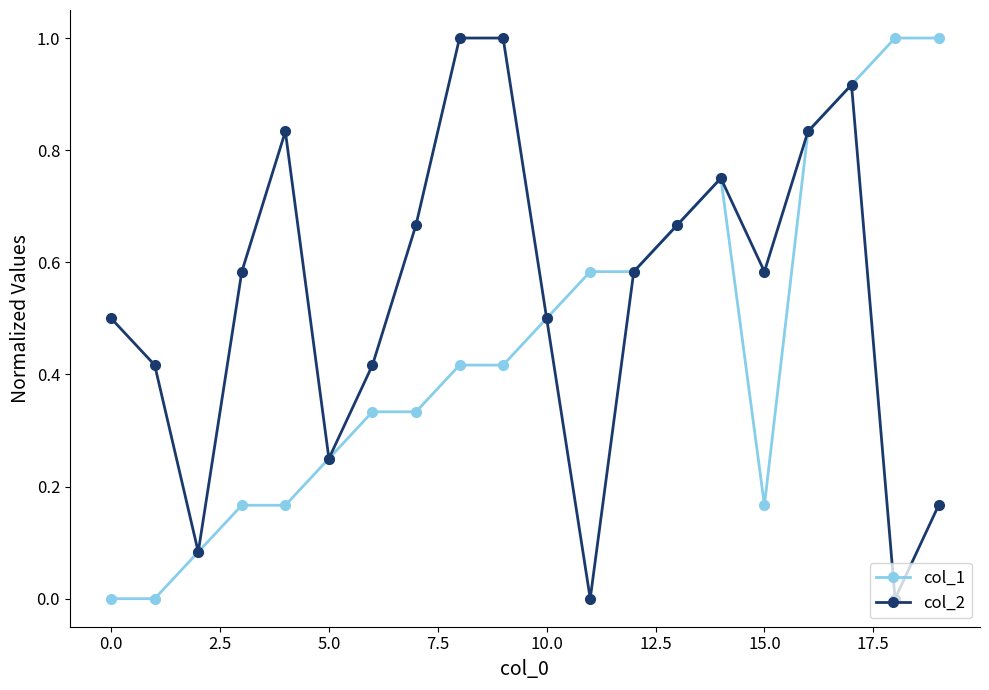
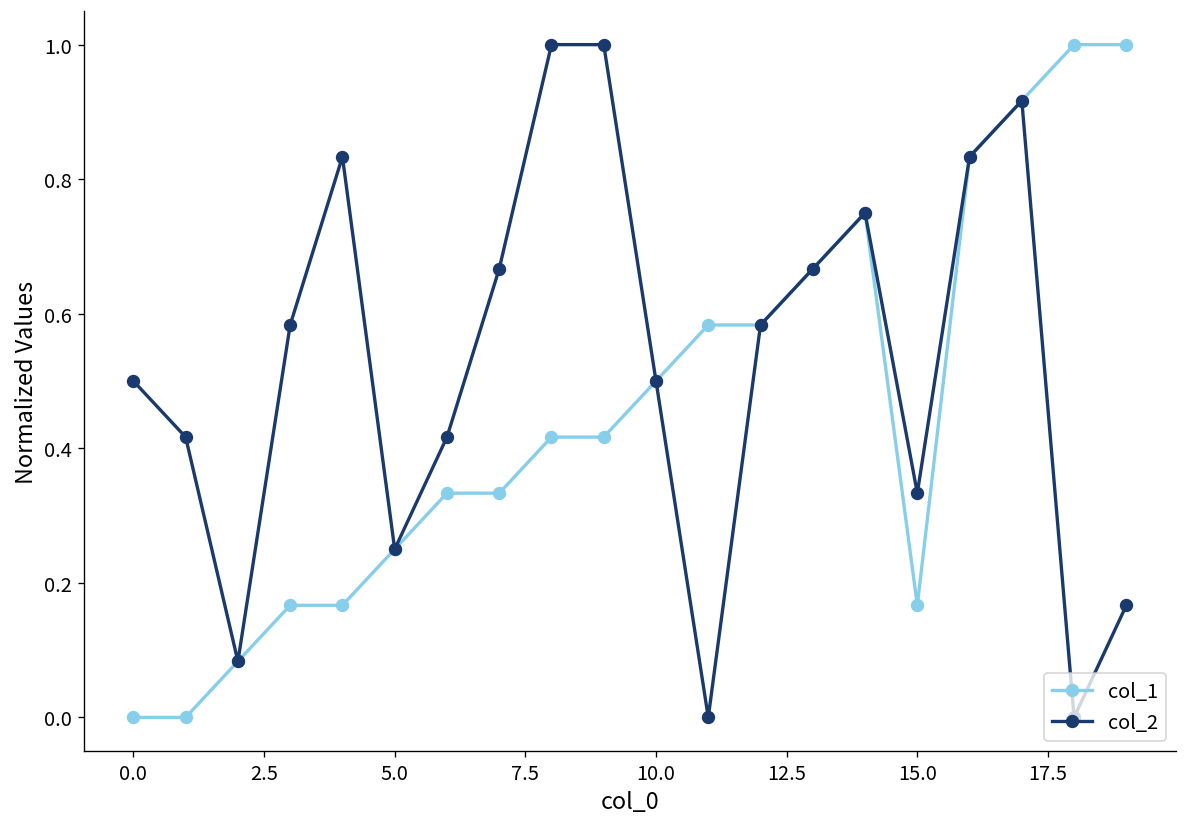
  {
    "col_1": {
      "0.0": 0.00,
      "15.0": 0.17
    },
    "col_2": {
      "0.0": 0.50,
-     "15.0": 0.58
+     "15.0": 0.33
    }
  }
